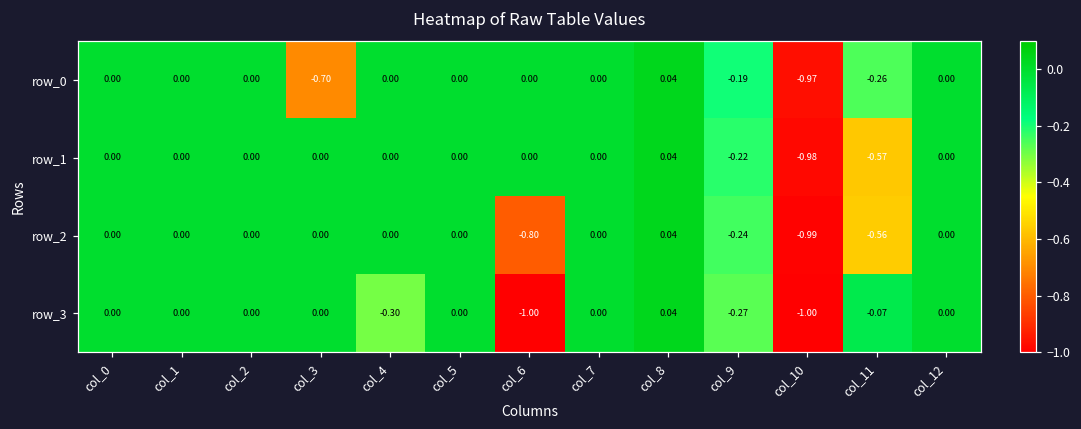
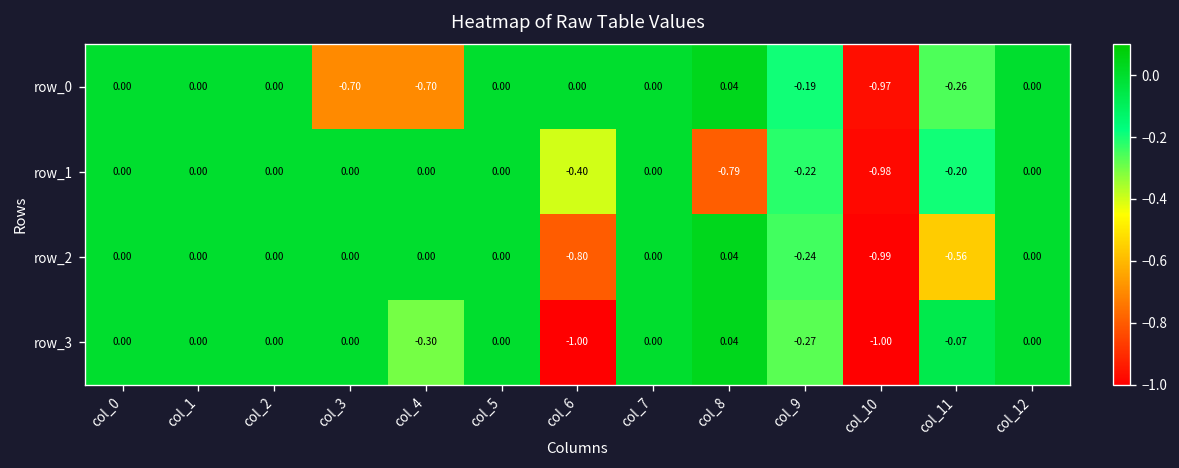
  {
    "row_0": {
      "col_0": 0.00,
      "col_1": 0.00,
      "col_2": 0.00,
      "col_3": -0.70,
-     "col_4": 0.00,
+     "col_4": -0.70,
      "col_5": 0.00,
      "col_6": 0.00,
      "col_7": 0.00,
      "col_8": 0.04,
      "col_9": -0.19,
      "col_10": -0.97,
      "col_11": -0.26,
      "col_12": 0.00
    },
    "row_1": {
      "col_0": 0.00,
      "col_1": 0.00,
      "col_2": 0.00,
      "col_3": 0.00,
      "col_4": 0.00,
      "col_5": 0.00,
-     "col_6": 0.00,
+     "col_6": -0.40,
      "col_7": 0.00,
-     "col_8": 0.04,
+     "col_8": -0.79,
      "col_9": -0.22,
      "col_10": -0.98,
-     "col_11": -0.57,
+     "col_11": -0.20,
      "col_12": 0.00
    },
    "row_2": {
      "col_0": 0.00,
      "col_1": 0.00,
      "col_2": 0.00,
      "col_3": 0.00,
      "col_4": 0.00,
      "col_5": 0.00,
      "col_6": -0.80,
      "col_7": 0.00,
      "col_8": 0.04,
      "col_9": -0.24,
      "col_10": -0.99,
      "col_11": -0.56,
      "col_12": 0.00
    },
    "row_3": {
      "col_0": 0.00,
      "col_1": 0.00,
      "col_2": 0.00,
      "col_3": 0.00,
      "col_4": -0.30,
      "col_5": 0.00,
      "col_6": -1.00,
      "col_7": 0.00,
      "col_8": 0.04,
      "col_9": -0.27,
      "col_10": -1.00,
      "col_11": -0.07,
      "col_12": 0.00
    }
  }
